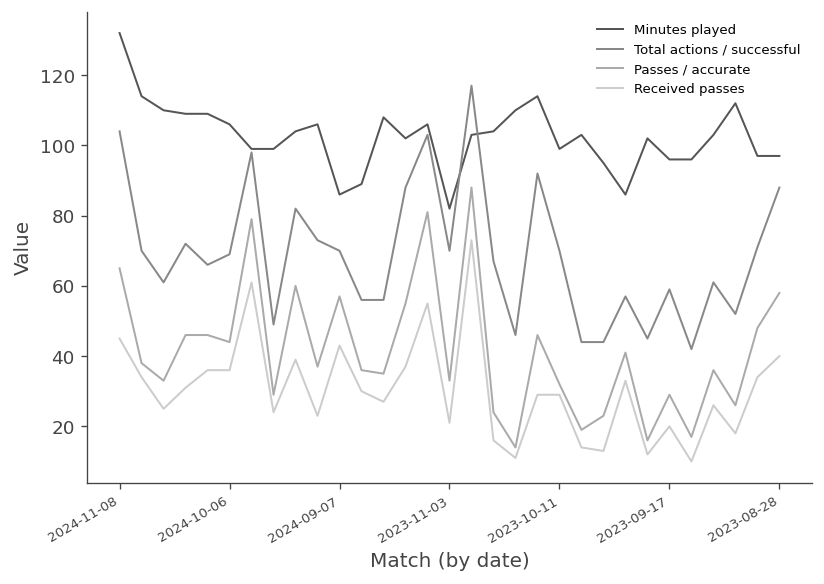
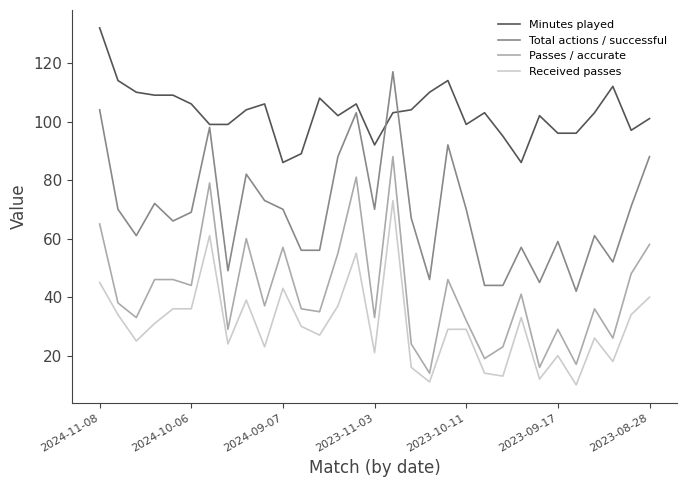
  {
    "Minutes played": {
      "2024-11-08": 132,
      "2024-10-06": 106,
      "2024-09-07": 86,
-     "2023-11-03": 82,
+     "2023-11-03": 92,
      "2023-10-11": 99,
      "2023-09-17": 96,
-     "2023-08-28": 97
+     "2023-08-28": 101
    }
  }
